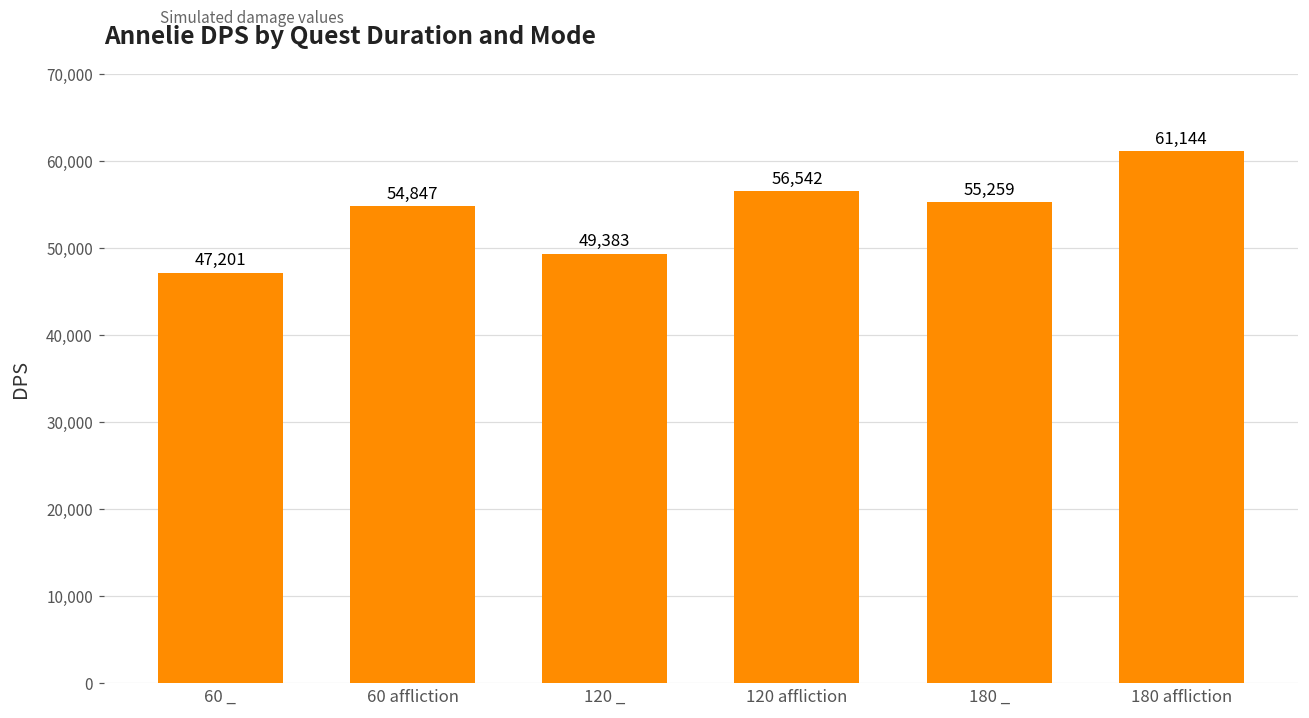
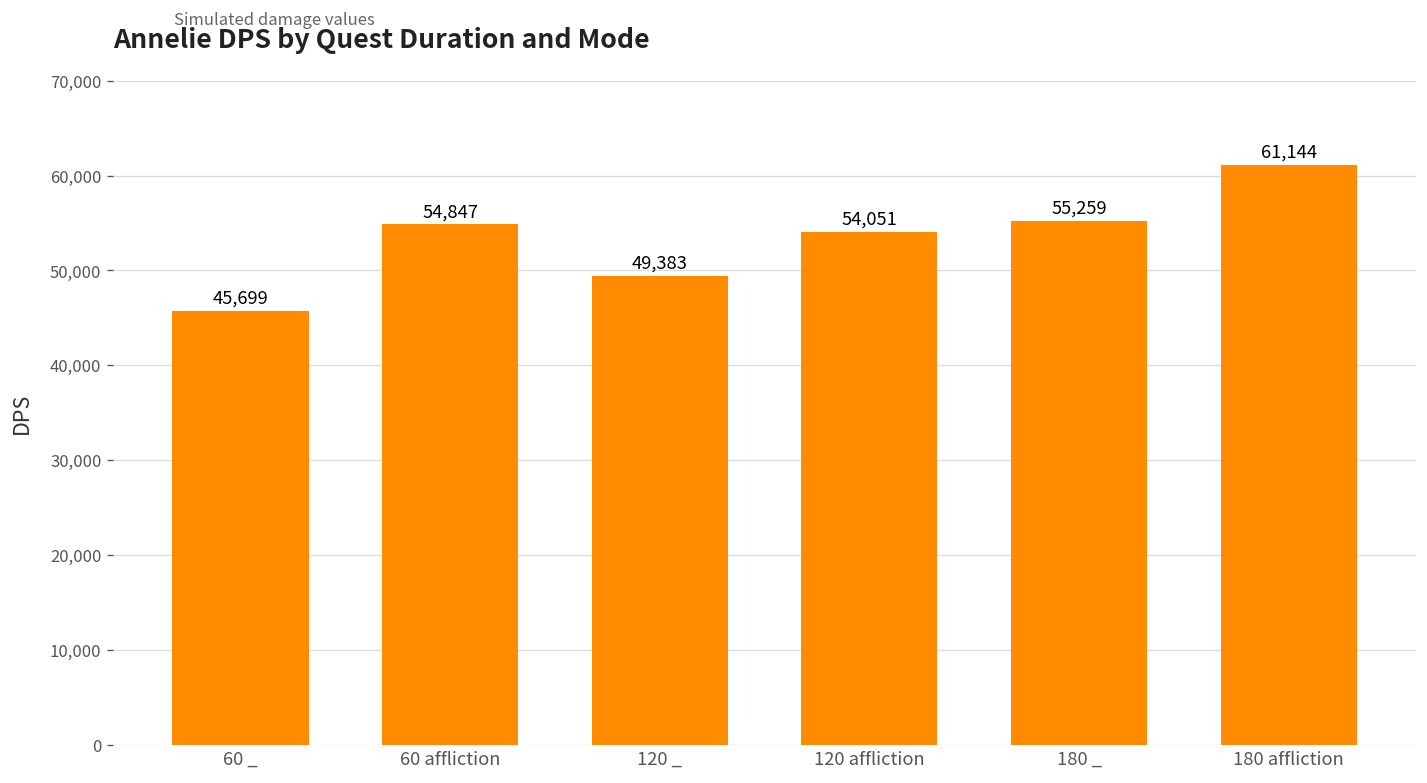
  {
-   "60 _": "47,201",
+   "60 _": "45,699",
    "60 affliction": "54,847",
    "120 _": "49,383",
-   "120 affliction": "56,542",
+   "120 affliction": "54,051",
    "180 _": "55,259",
    "180 affliction": "61,144"
  }
